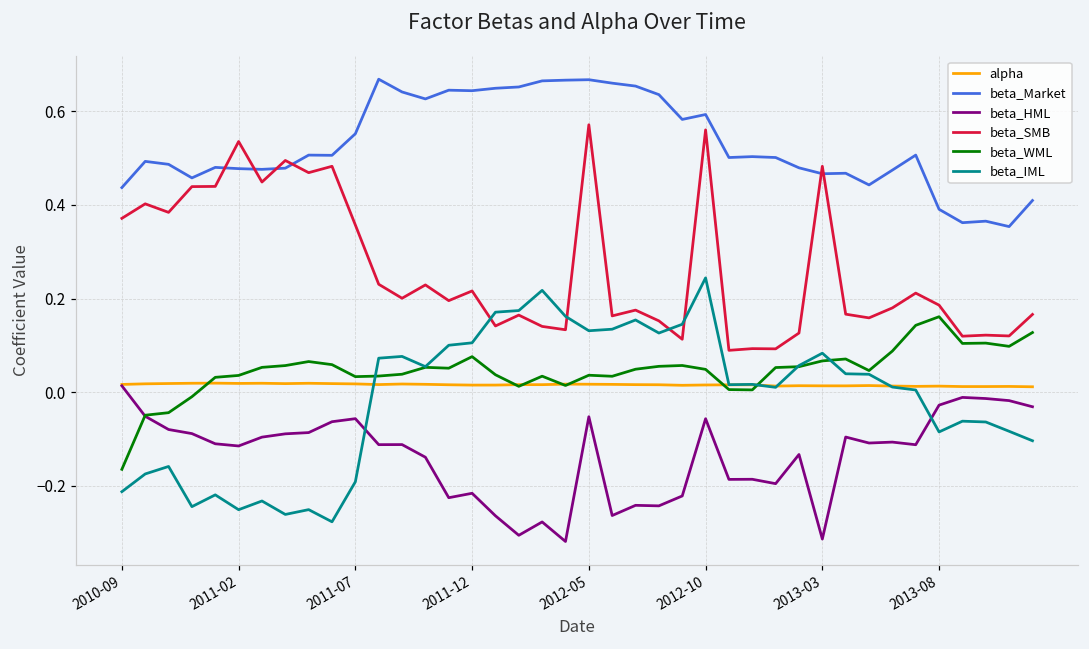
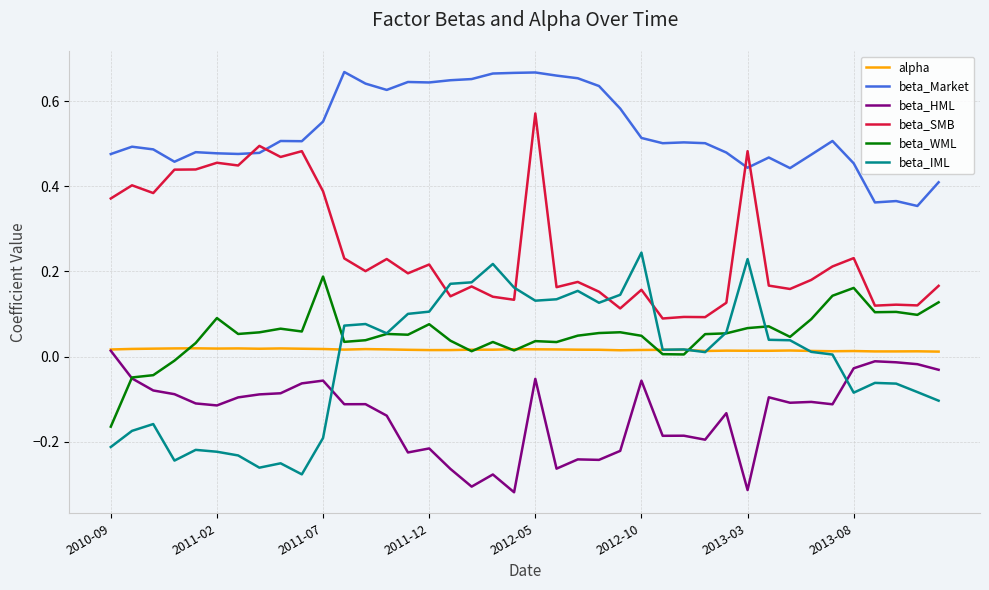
  {
    "alpha": {
      "2011-02": 0.02,
      "2011-07": 0.02,
      "2011-12": 0.02,
      "2012-05": 0.02,
      "2012-10": 0.02,
      "2013-03": 0.01,
      "2013-08": 0.01
    },
    "beta_Market": {
-     "2010-09": 0.44,
+     "2010-09": 0.48,
      "2011-02": 0.48,
      "2011-07": 0.55,
      "2011-12": 0.64,
      "2012-05": 0.67,
-     "2012-10": 0.59,
-     "2013-03": 0.47,
-     "2013-08": 0.39
+     "2012-10": 0.51,
+     "2013-03": 0.44,
+     "2013-08": 0.45
    },
    "beta_HML": {
      "2011-02": -0.12,
      "2011-07": -0.06,
      "2011-12": -0.22,
      "2012-05": -0.05,
      "2012-10": -0.06,
      "2013-03": -0.31,
      "2013-08": -0.03
    },
    "beta_SMB": {
      "2010-09": 0.37,
-     "2011-02": 0.54,
-     "2011-07": 0.36,
+     "2011-02": 0.46,
+     "2011-07": 0.39,
      "2011-12": 0.22,
      "2012-05": 0.57,
-     "2012-10": 0.56,
+     "2012-10": 0.16,
      "2013-03": 0.48,
-     "2013-08": 0.19
+     "2013-08": 0.23
    },
    "beta_WML": {
      "2010-09": -0.16,
-     "2011-02": 0.04,
-     "2011-07": 0.03,
+     "2011-02": 0.09,
+     "2011-07": 0.19,
      "2011-12": 0.08,
      "2012-05": 0.04,
      "2012-10": 0.05,
      "2013-03": 0.07,
      "2013-08": 0.16
    },
    "beta_IML": {
      "2010-09": -0.21,
-     "2011-02": -0.25,
+     "2011-02": -0.22,
      "2011-07": -0.19,
      "2011-12": 0.11,
      "2012-05": 0.13,
      "2012-10": 0.24,
-     "2013-03": 0.08,
+     "2013-03": 0.23,
      "2013-08": -0.08
    }
  }
